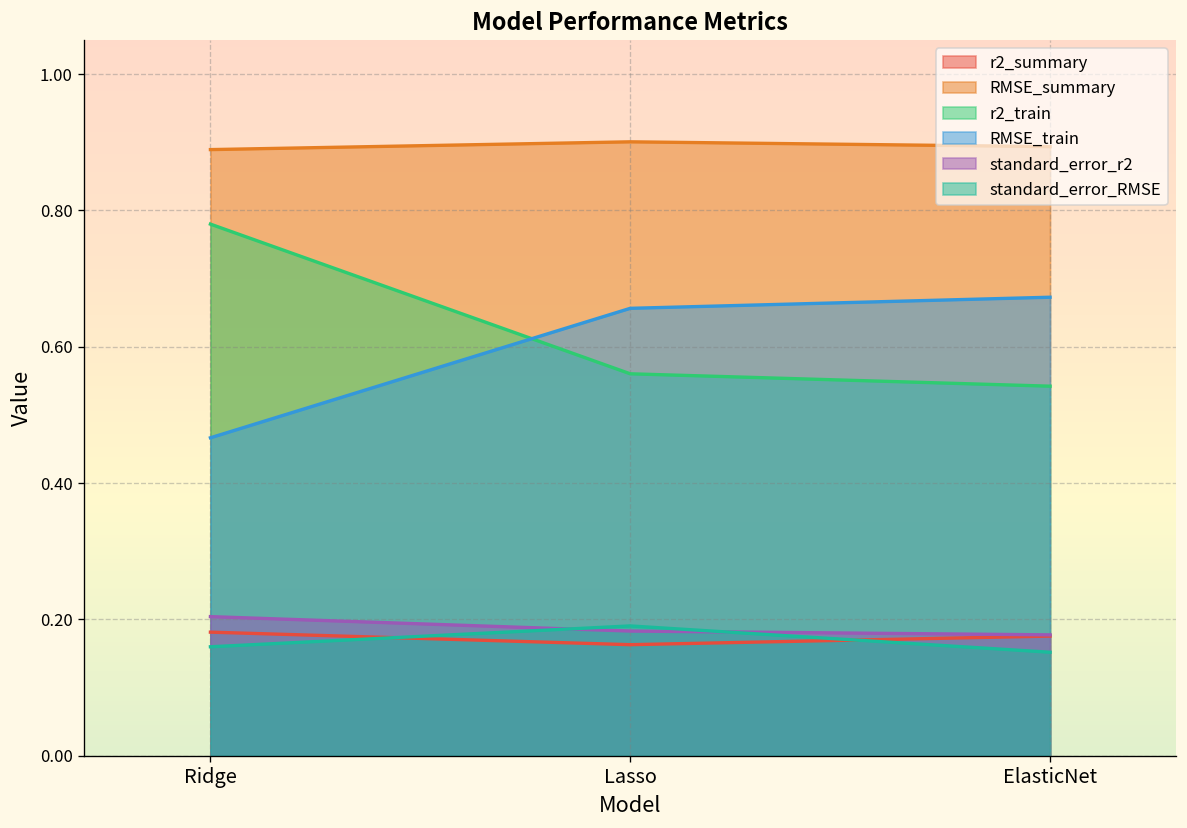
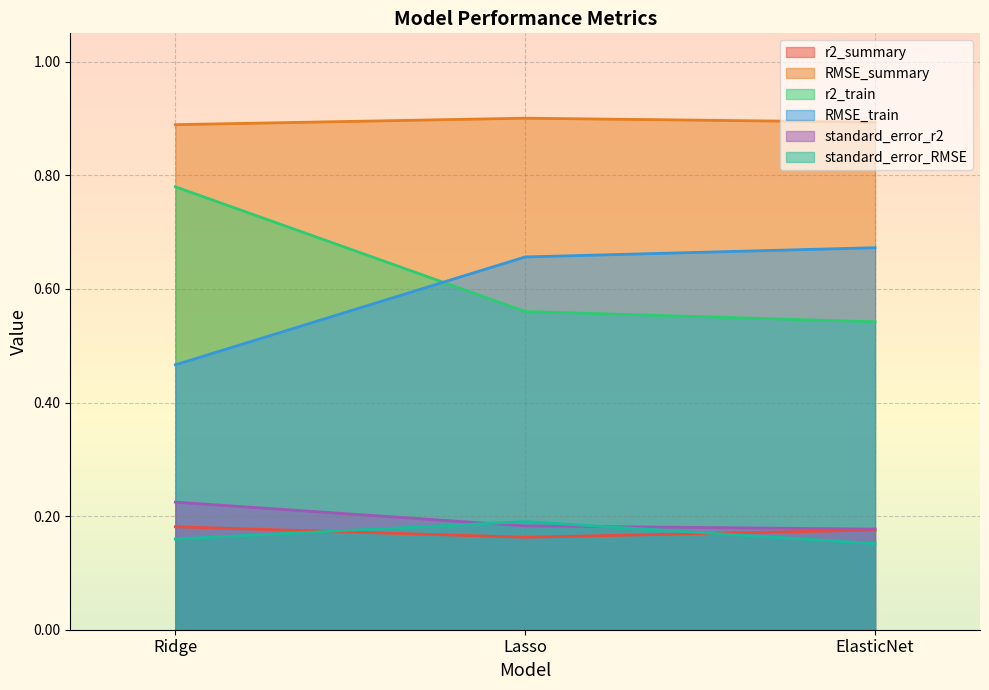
  {
    "standard_error_r2": {
-     "Ridge": 0.20,
+     "Ridge": 0.22,
      "Lasso": 0.18
    }
  }
